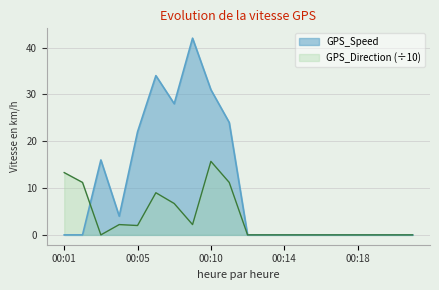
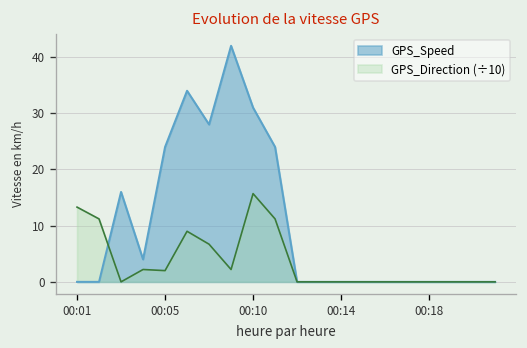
  {
    "GPS_Speed": {
      "00:01": 0,
-     "00:05": 22,
+     "00:05": 24,
      "00:10": 31
    },
    "GPS_Direction (÷10)": {
      "00:01": 13,
      "00:05": 2,
      "00:10": 16
    }
  }
